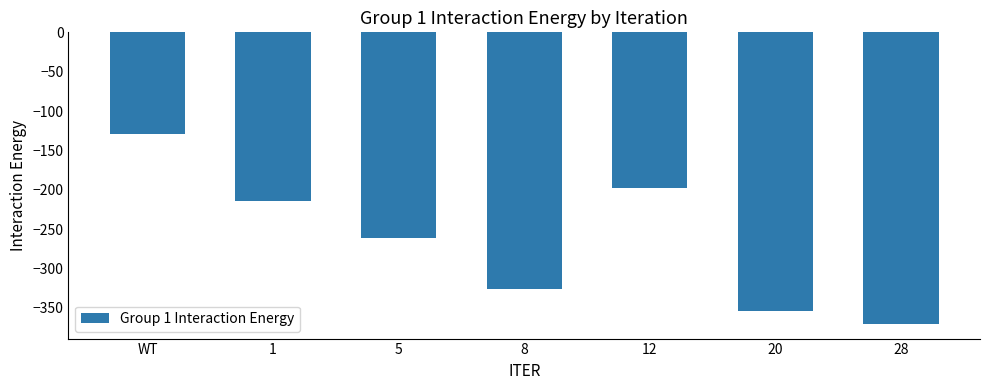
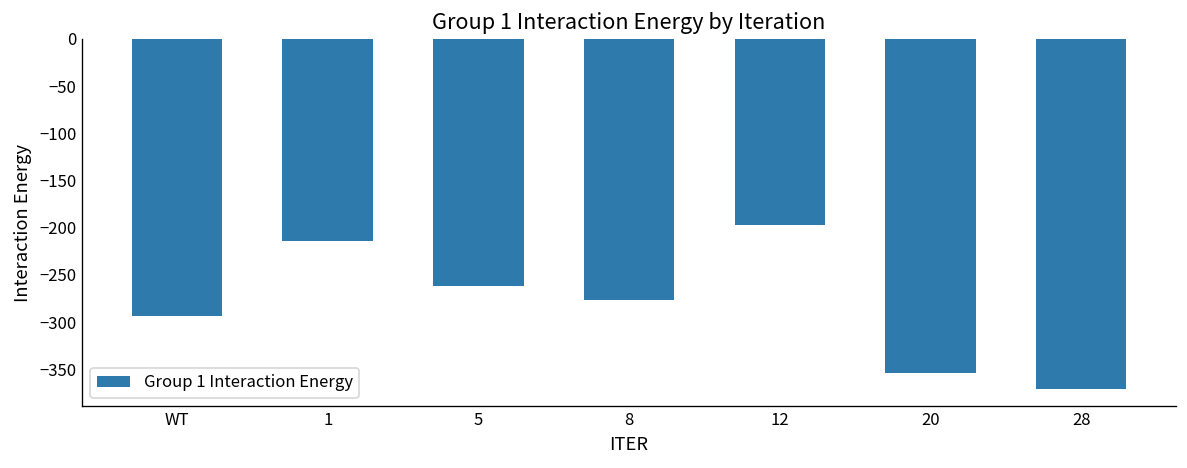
  {
-   "WT": -130,
+   "WT": -290,
    "1": -210,
    "5": -260,
-   "8": -330,
+   "8": -280,
    "12": -200,
    "20": -350,
    "28": -370
  }
